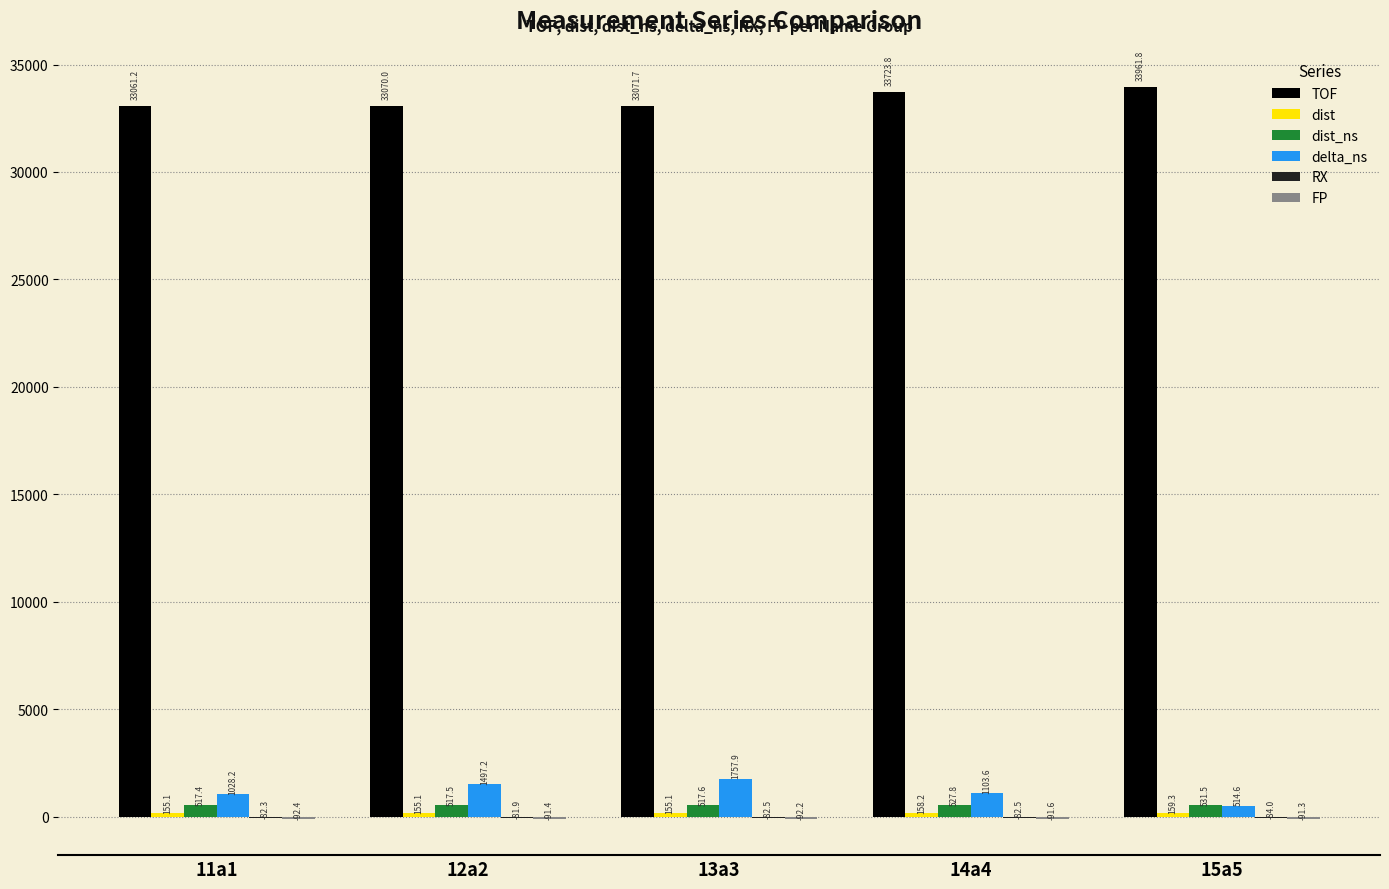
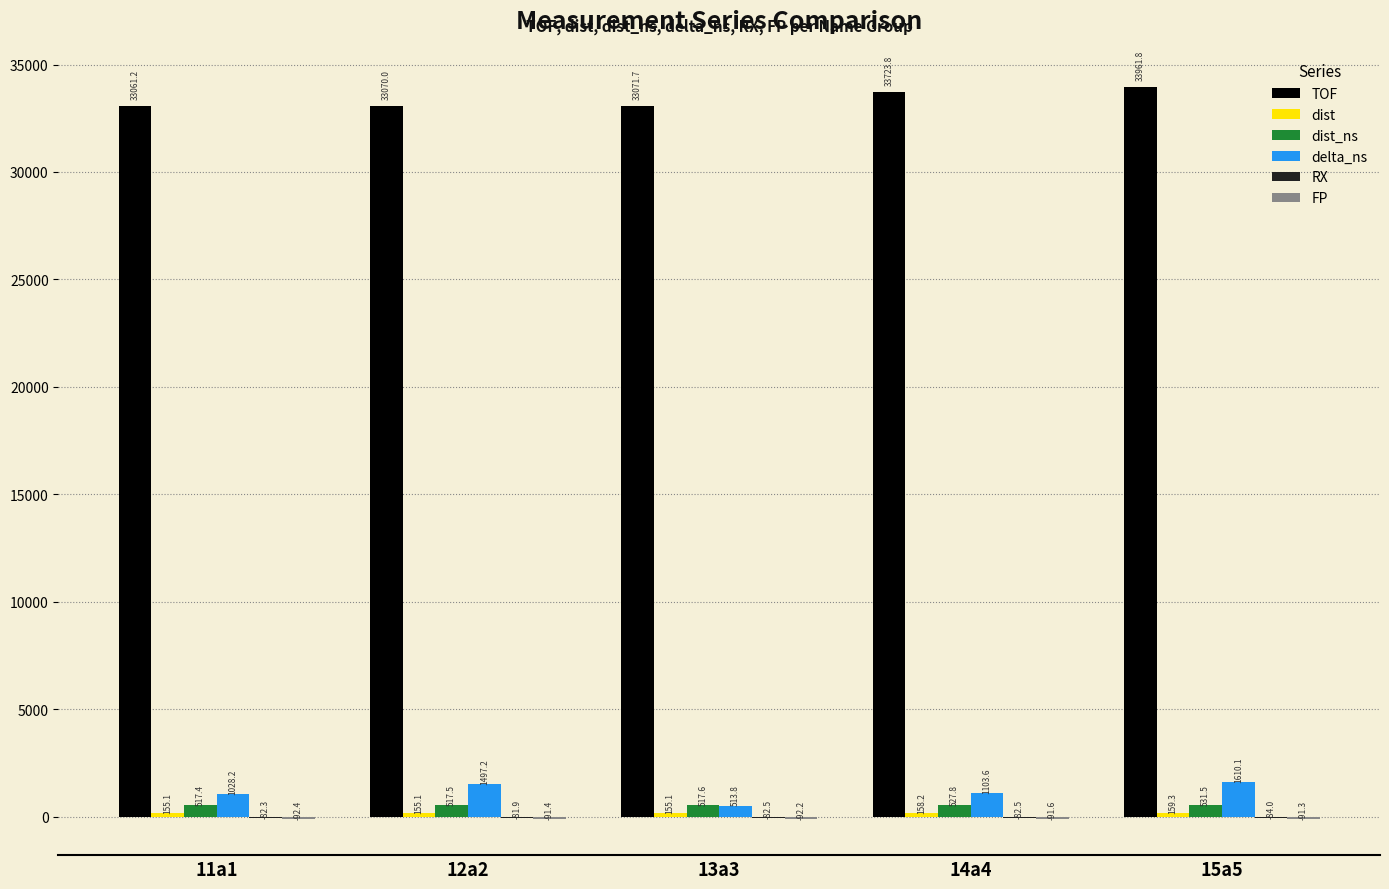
  {
    "dist": {
      "11a1": 155.1,
      "12a2": 155.1,
      "13a3": 155.1,
      "14a4": 158.2,
      "15a5": 159.3
    },
    "dist_ns": {
      "11a1": 517.4,
      "12a2": 517.5,
      "13a3": 517.6,
      "14a4": 527.8,
      "15a5": 531.5
    },
    "delta_ns": {
      "11a1": 1028.2,
      "12a2": 1497.2,
-     "13a3": 1757.9,
+     "13a3": 513.8,
      "14a4": 1103.6,
-     "15a5": 514.6
+     "15a5": 1610.1
    },
    "FP": {
      "11a1": -92.4,
      "12a2": -91.4,
      "13a3": -92.2,
      "14a4": -91.6,
      "15a5": -91.3
    }
  }
